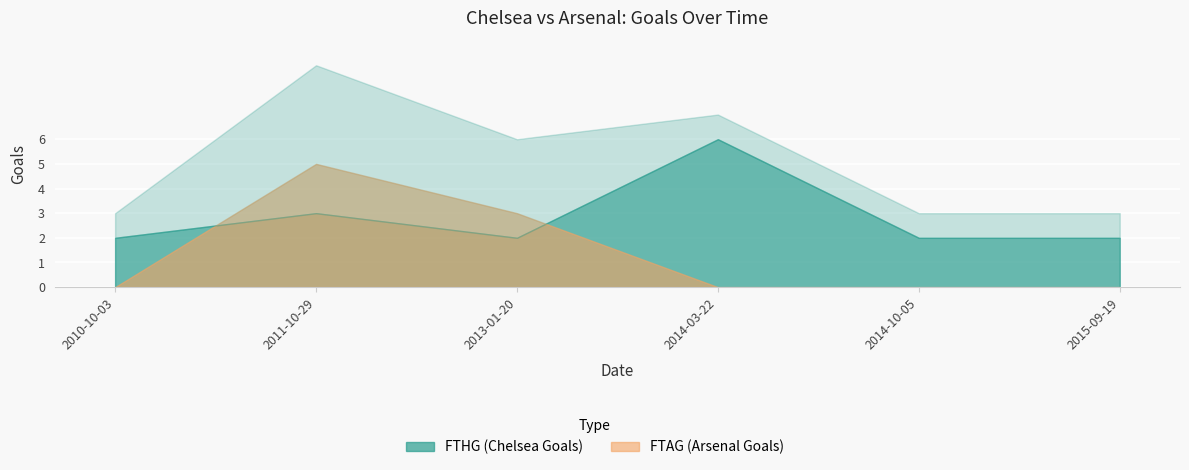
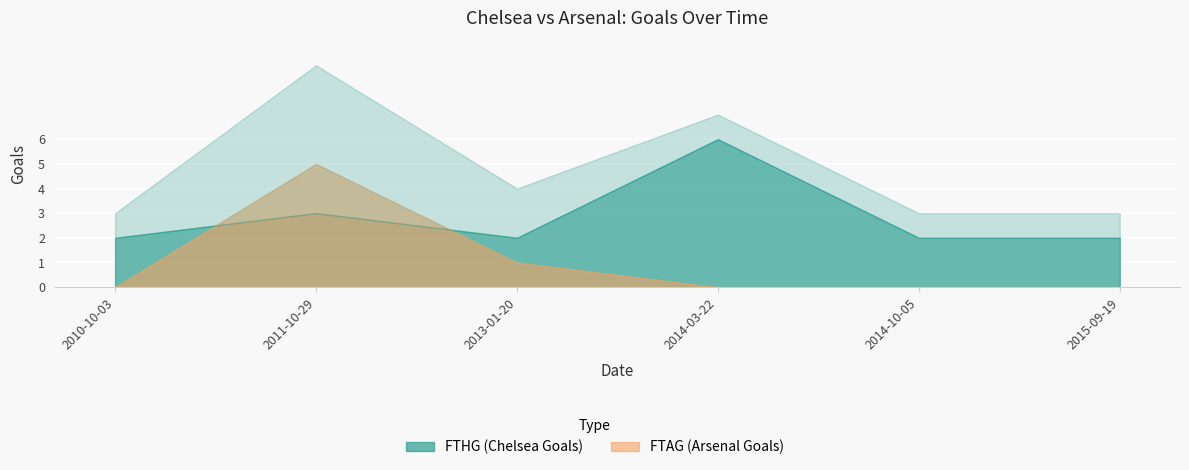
  {
    "FTAG (Arsenal Goals)": {
      "2010-10-03": 0,
      "2011-10-29": 5,
-     "2013-01-20": 3,
+     "2013-01-20": 1,
      "2014-03-22": 0,
      "2014-10-05": 0,
      "2015-09-19": 0
    }
  }
